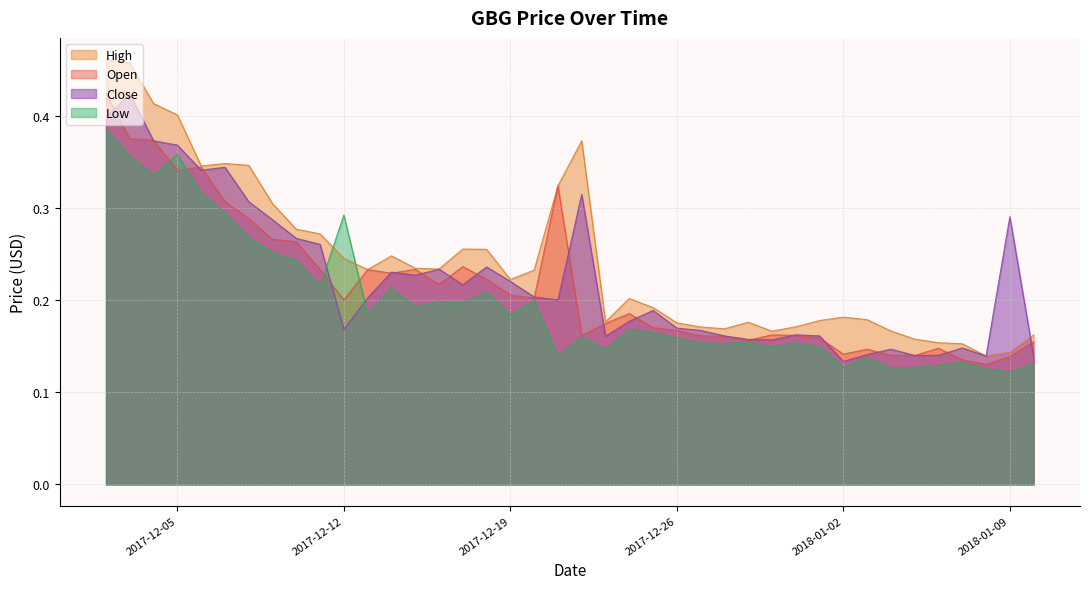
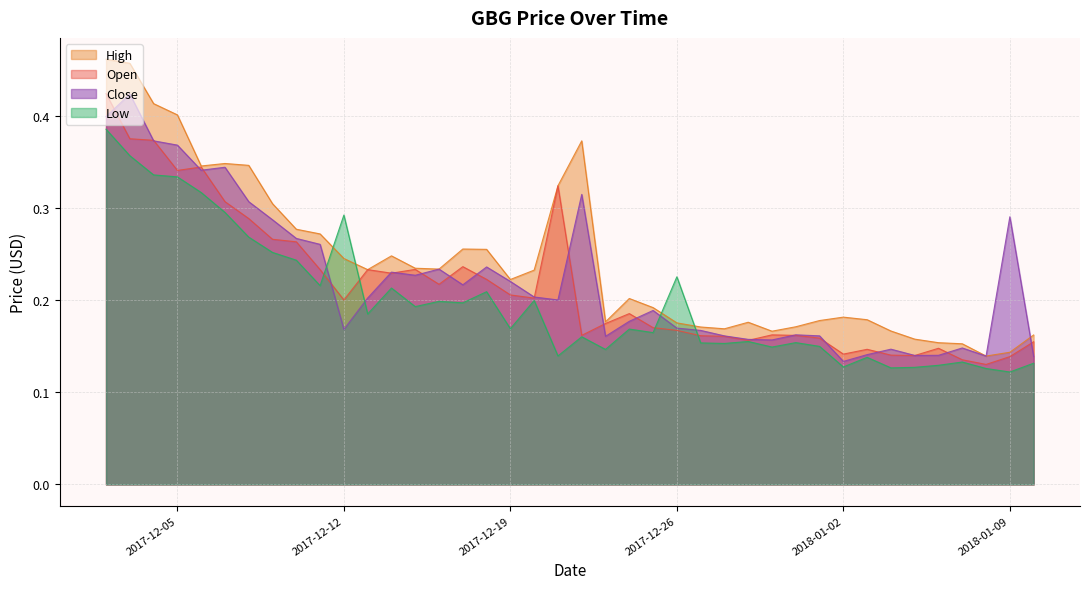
  {
    "Close": {
      "2017-12-05": 0.37,
      "2017-12-12": 0.17,
      "2018-01-02": 0.13,
      "2018-01-09": 0.29
    },
    "Low": {
-     "2017-12-05": 0.36,
+     "2017-12-05": 0.33,
      "2017-12-12": 0.29,
-     "2017-12-19": 0.18,
-     "2017-12-26": 0.16,
+     "2017-12-19": 0.17,
+     "2017-12-26": 0.23,
      "2018-01-02": 0.13,
      "2018-01-09": 0.12
    }
  }
